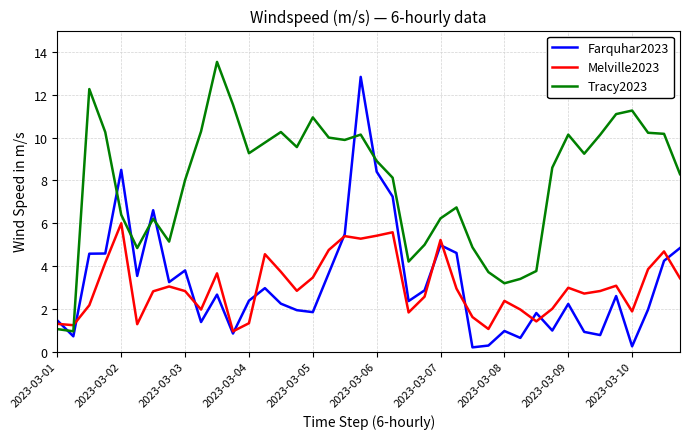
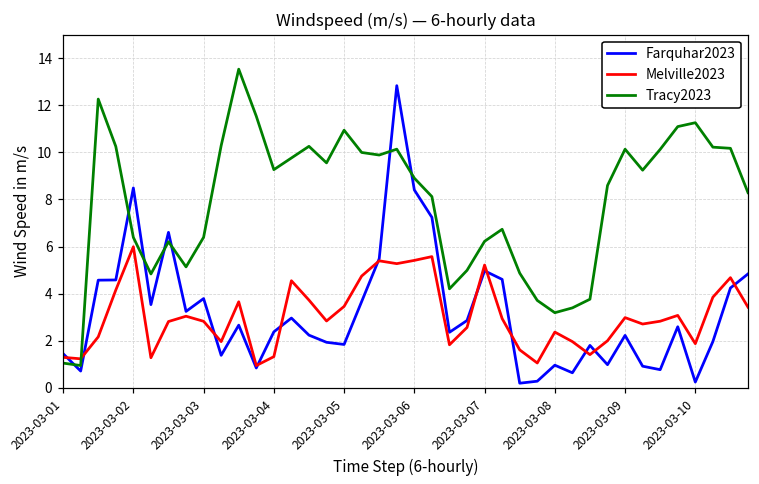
  {
    "Farquhar2023": {
      "2023-03-01": 1.4,
      "2023-03-02": 8.5,
      "2023-03-03": 3.8,
      "2023-03-04": 2.4,
      "2023-03-05": 1.8,
      "2023-03-06": 8.4,
      "2023-03-07": 5.0,
      "2023-03-08": 1.0,
      "2023-03-09": 2.2,
      "2023-03-10": 0.2
    },
    "Melville2023": {
      "2023-03-01": 1.3,
      "2023-03-02": 6.0,
      "2023-03-03": 2.8,
      "2023-03-04": 1.3,
      "2023-03-05": 3.5,
      "2023-03-06": 5.4,
      "2023-03-07": 5.2,
      "2023-03-08": 2.4,
      "2023-03-09": 3.0,
      "2023-03-10": 1.9
    },
    "Tracy2023": {
      "2023-03-01": 1.0,
      "2023-03-02": 6.4,
-     "2023-03-03": 8.0,
+     "2023-03-03": 6.4,
      "2023-03-04": 9.3,
      "2023-03-05": 10.9,
      "2023-03-06": 8.9,
      "2023-03-07": 6.2,
      "2023-03-08": 3.2,
      "2023-03-09": 10.1,
      "2023-03-10": 11.3
    }
  }
